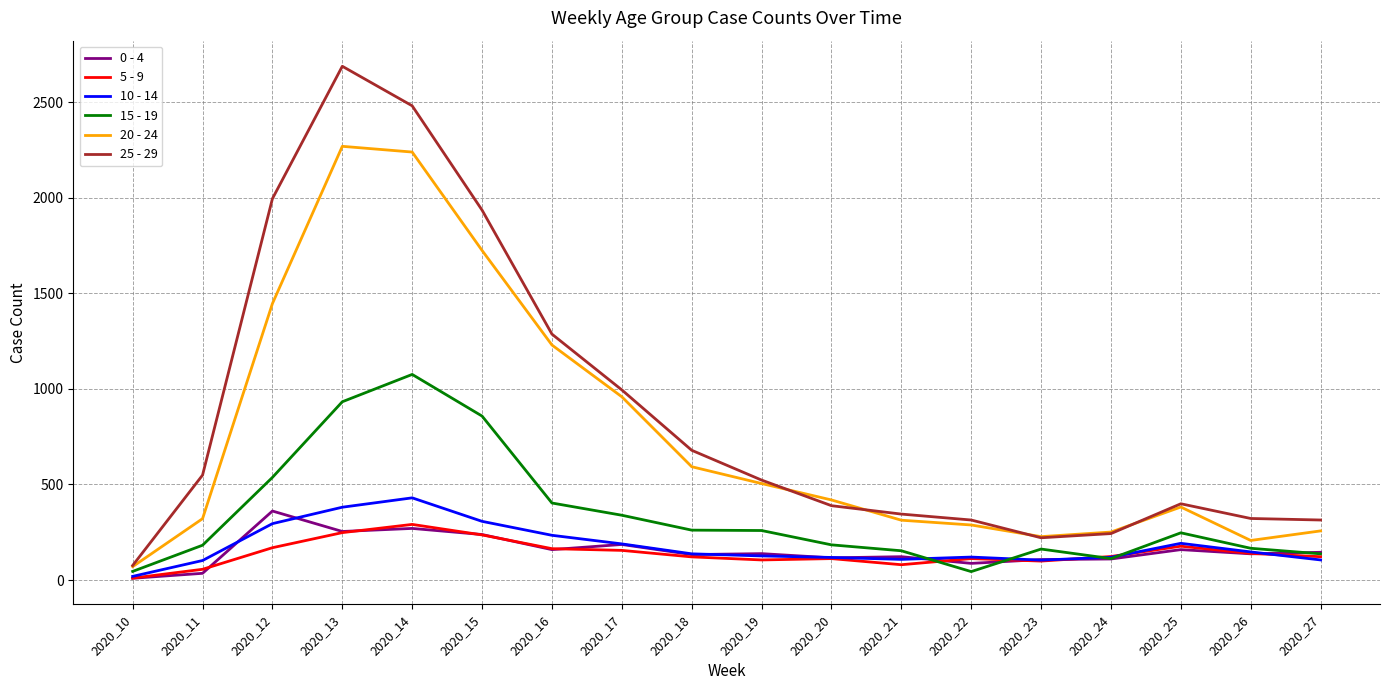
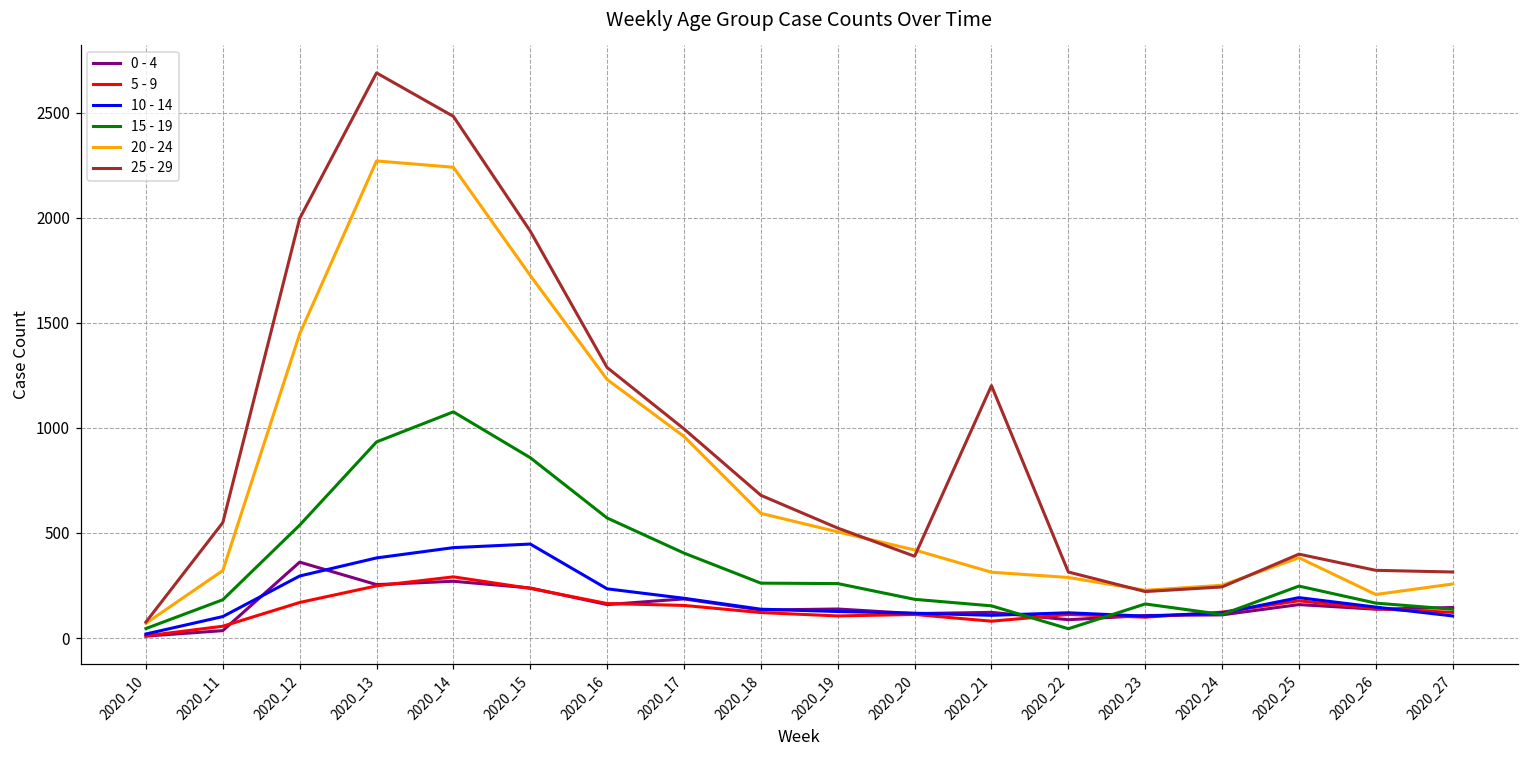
  {
    "0 - 4": {
      "2020_11": 40,
      "2020_12": 360,
      "2020_14": 270,
      "2020_21": 120,
      "2020_22": 90,
      "2020_25": 160
    },
    "5 - 9": {
      "2020_11": 60,
      "2020_12": 170,
      "2020_14": 290,
      "2020_17": 160,
      "2020_19": 110,
      "2020_21": 80,
      "2020_25": 180,
      "2020_27": 120
    },
    "10 - 14": {
      "2020_11": 100,
      "2020_12": 300,
      "2020_13": 380,
      "2020_14": 430,
-     "2020_15": 310,
+     "2020_15": 450,
      "2020_16": 230,
      "2020_21": 110,
      "2020_25": 190,
      "2020_27": 110
    },
    "15 - 19": {
      "2020_10": 50,
      "2020_11": 180,
      "2020_12": 540,
      "2020_13": 930,
      "2020_14": 1080,
      "2020_15": 860,
-     "2020_16": 400,
-     "2020_17": 340,
+     "2020_16": 570,
+     "2020_17": 400,
      "2020_18": 260,
      "2020_19": 260,
      "2020_20": 180,
      "2020_21": 150,
      "2020_22": 40,
      "2020_23": 160,
      "2020_25": 250,
      "2020_26": 170
    },
    "20 - 24": {
      "2020_11": 320,
      "2020_12": 1450,
      "2020_13": 2270,
      "2020_14": 2240,
      "2020_15": 1730,
      "2020_16": 1230,
      "2020_17": 960,
      "2020_18": 590,
      "2020_19": 510,
      "2020_20": 420,
      "2020_21": 310,
      "2020_22": 290,
      "2020_25": 380,
      "2020_26": 210,
      "2020_27": 260
    },
    "25 - 29": {
      "2020_11": 550,
      "2020_12": 2000,
      "2020_13": 2690,
      "2020_14": 2480,
      "2020_15": 1940,
      "2020_16": 1290,
      "2020_17": 1000,
      "2020_18": 680,
      "2020_19": 520,
      "2020_20": 390,
-     "2020_21": 350,
+     "2020_21": 1200,
      "2020_22": 310,
      "2020_25": 400,
      "2020_26": 320,
      "2020_27": 310
    }
  }
